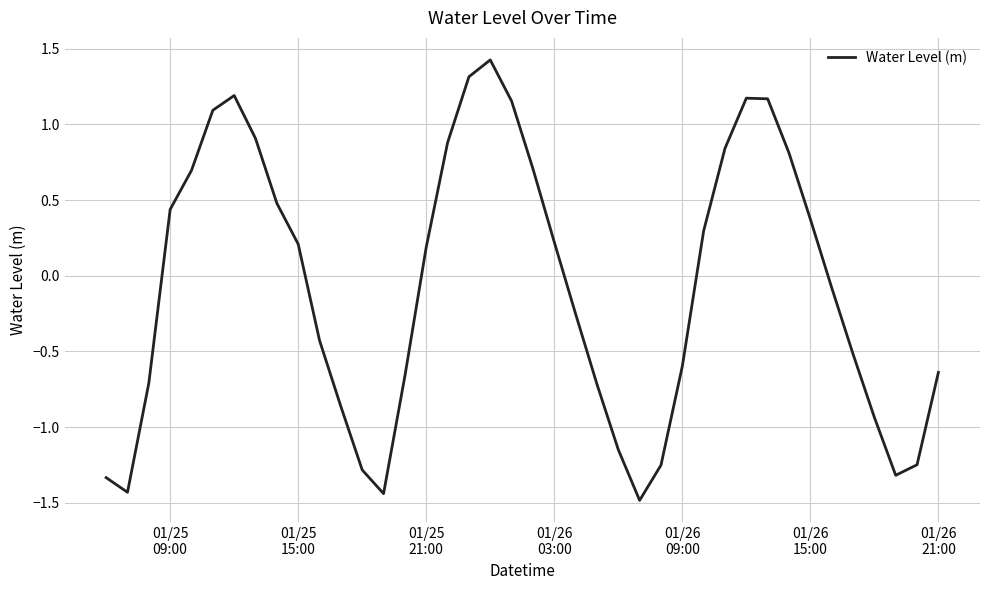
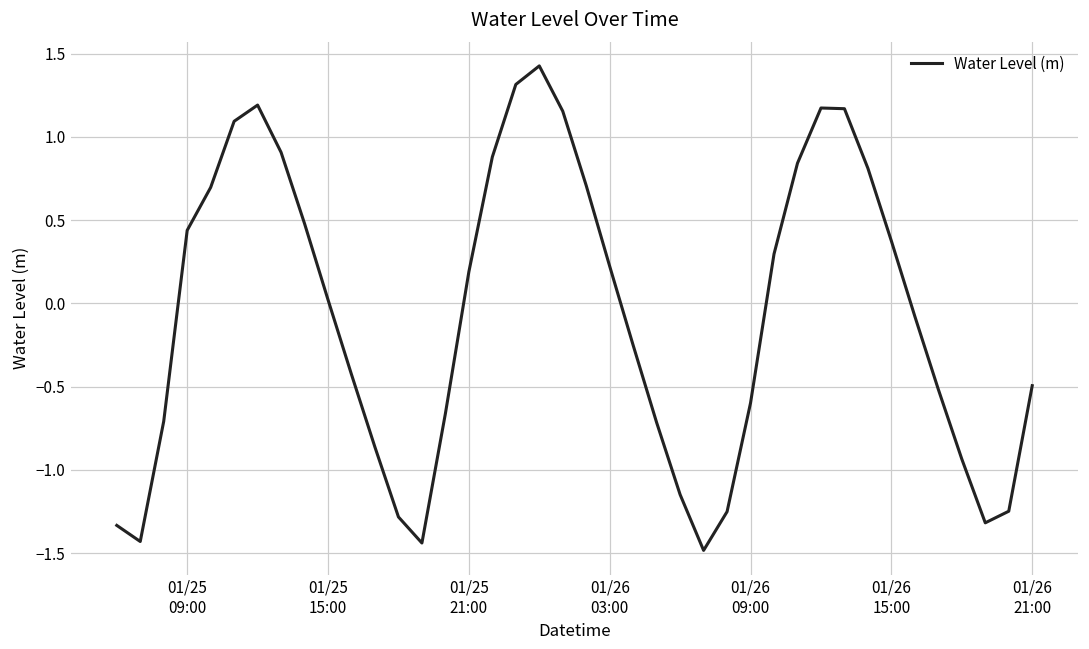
  {
    "01/25 09:00": 0.44,
-   "01/25 15:00": 0.21,
+   "01/25 15:00": 0.02,
    "01/25 21:00": 0.19,
    "01/26 03:00": 0.22,
    "01/26 09:00": -0.60,
    "01/26 15:00": 0.37,
-   "01/26 21:00": -0.64
+   "01/26 21:00": -0.49
  }
